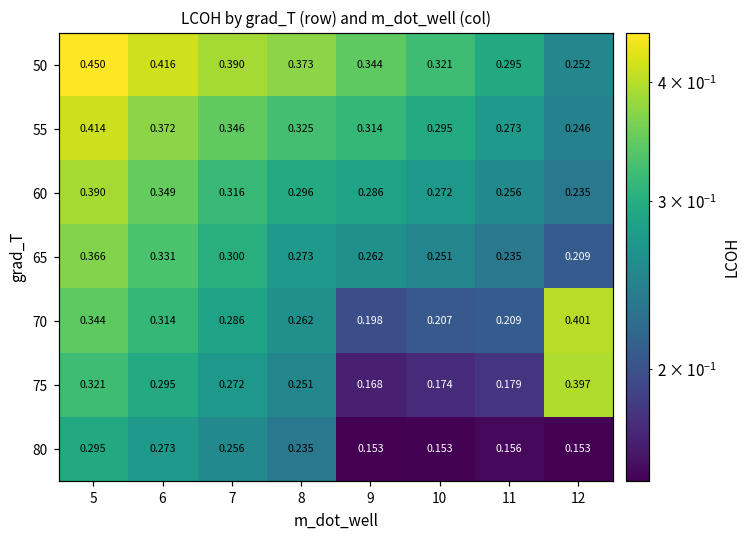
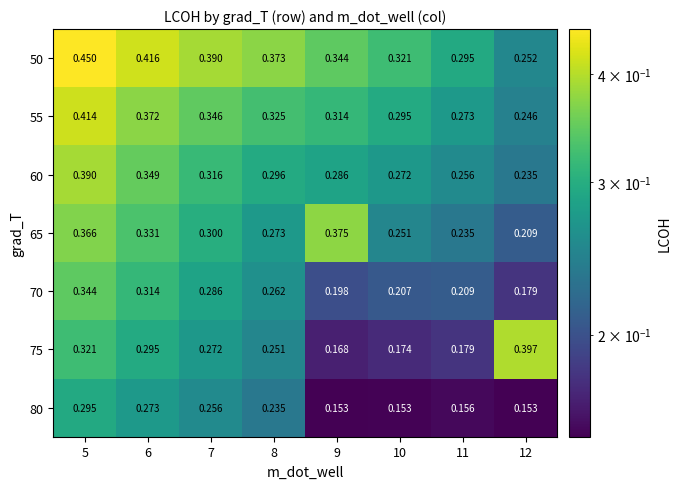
  {
    "50": {
      "5": 0.450,
      "6": 0.416,
      "7": 0.390,
      "8": 0.373,
      "9": 0.344,
      "10": 0.321,
      "11": 0.295,
      "12": 0.252
    },
    "55": {
      "5": 0.414,
      "6": 0.372,
      "7": 0.346,
      "8": 0.325,
      "9": 0.314,
      "10": 0.295,
      "11": 0.273,
      "12": 0.246
    },
    "60": {
      "5": 0.390,
      "6": 0.349,
      "7": 0.316,
      "8": 0.296,
      "9": 0.286,
      "10": 0.272,
      "11": 0.256,
      "12": 0.235
    },
    "65": {
      "5": 0.366,
      "6": 0.331,
      "7": 0.300,
      "8": 0.273,
-     "9": 0.262,
+     "9": 0.375,
      "10": 0.251,
      "11": 0.235,
      "12": 0.209
    },
    "70": {
      "5": 0.344,
      "6": 0.314,
      "7": 0.286,
      "8": 0.262,
      "9": 0.198,
      "10": 0.207,
      "11": 0.209,
-     "12": 0.401
+     "12": 0.179
    },
    "75": {
      "5": 0.321,
      "6": 0.295,
      "7": 0.272,
      "8": 0.251,
      "9": 0.168,
      "10": 0.174,
      "11": 0.179,
      "12": 0.397
    },
    "80": {
      "5": 0.295,
      "6": 0.273,
      "7": 0.256,
      "8": 0.235,
      "9": 0.153,
      "10": 0.153,
      "11": 0.156,
      "12": 0.153
    }
  }
